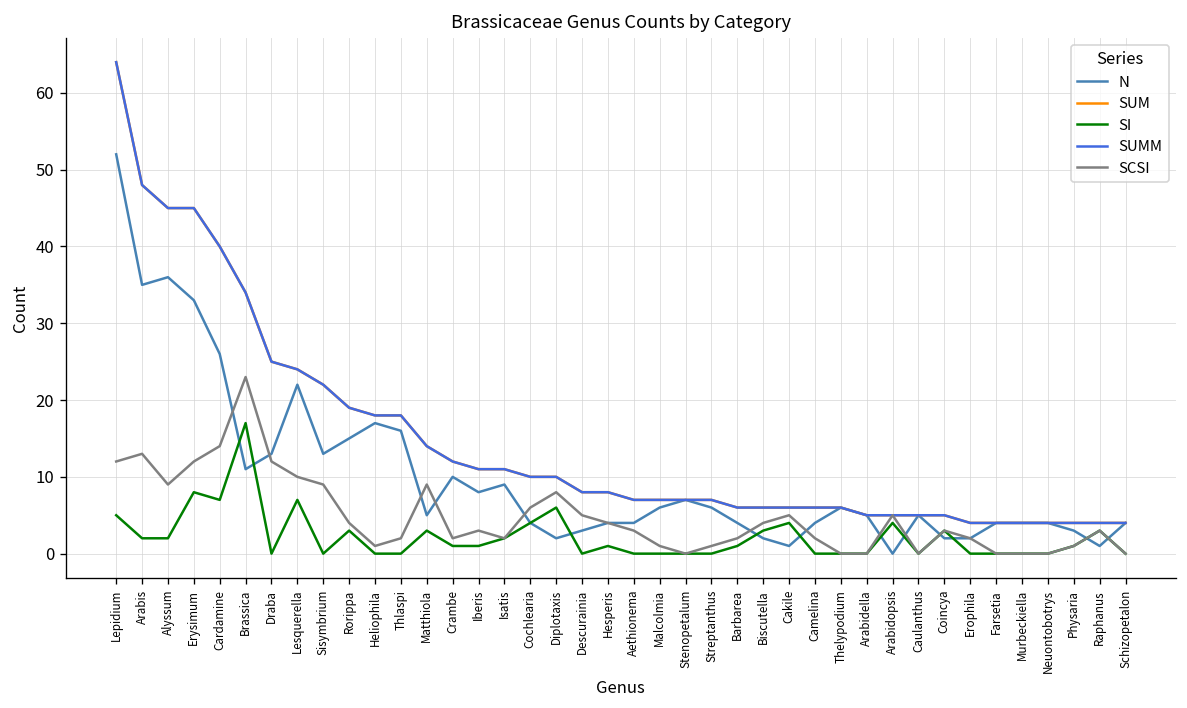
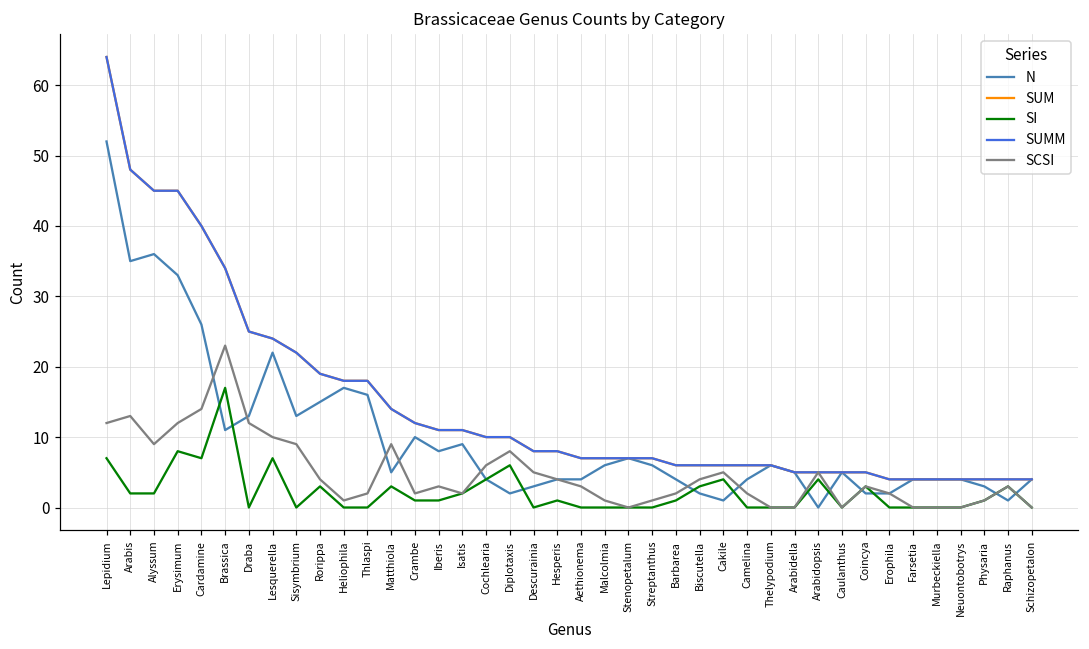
  {
    "SI": {
-     "Lepidium": 5,
+     "Lepidium": 7,
      "Arabis": 2,
      "Alyssum": 2,
      "Erysimum": 8,
      "Cardamine": 7,
      "Brassica": 17,
      "Draba": 0,
      "Lesquerella": 7,
      "Sisymbrium": 0,
      "Rorippa": 3,
      "Heliophila": 0,
      "Thlaspi": 0,
      "Matthiola": 3,
      "Crambe": 1,
      "Iberis": 1,
      "Diplotaxis": 6,
      "Descurainia": 0,
      "Hesperis": 1,
      "Aethionema": 0,
      "Malcolmia": 0,
      "Streptanthus": 0,
      "Barbarea": 1,
      "Biscutella": 3,
      "Cakile": 4,
      "Camelina": 0,
      "Arabidopsis": 4,
      "Erophila": 0
    },
    "SCSI": {
      "Lepidium": 12,
      "Arabis": 13,
      "Alyssum": 9,
      "Erysimum": 12,
      "Cardamine": 14,
      "Brassica": 23,
      "Draba": 12,
      "Lesquerella": 10,
      "Sisymbrium": 9,
      "Rorippa": 4,
      "Heliophila": 1,
      "Thlaspi": 2,
      "Matthiola": 9,
      "Crambe": 2,
      "Iberis": 3,
      "Cochlearia": 6,
      "Diplotaxis": 8,
      "Descurainia": 5,
      "Aethionema": 3,
      "Malcolmia": 1,
      "Streptanthus": 1,
      "Barbarea": 2,
      "Biscutella": 4,
      "Cakile": 5,
      "Camelina": 2
    }
  }
